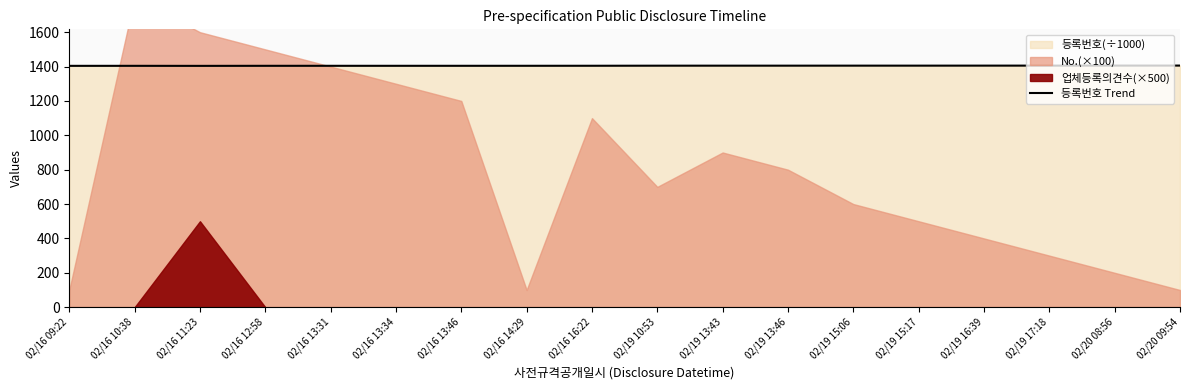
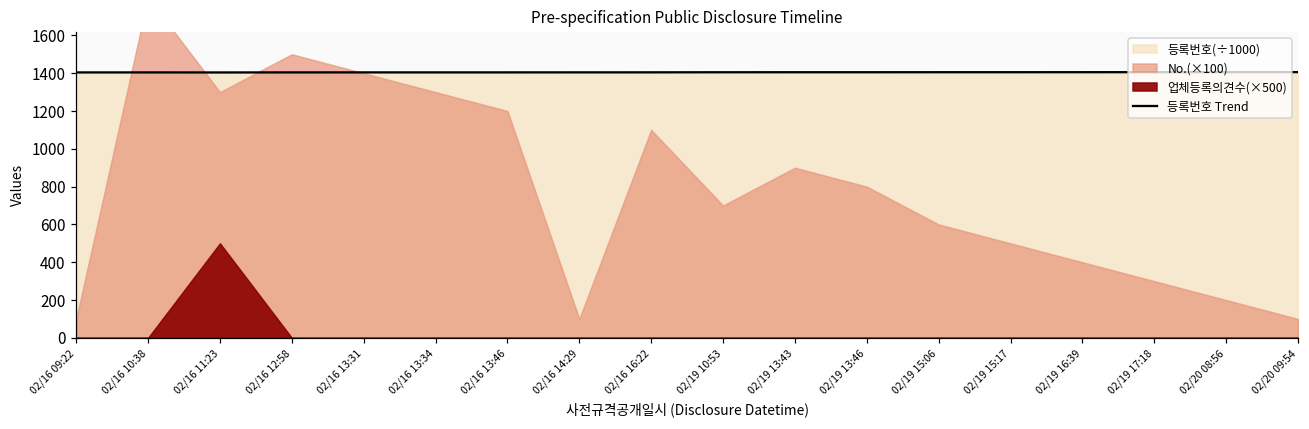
  {
    "등록번호(÷1000)": {
      "02/16 09:22": 1400,
      "02/16 10:38": 1400,
      "02/16 11:23": 1400,
      "02/16 12:58": 1400,
      "02/16 13:34": 1400,
      "02/16 13:46": 1400,
      "02/16 14:29": 1400,
      "02/16 16:22": 1400,
      "02/19 10:53": 1410,
      "02/19 13:43": 1410,
      "02/19 13:46": 1410,
      "02/19 15:06": 1410,
      "02/19 15:17": 1410,
      "02/19 16:39": 1410,
      "02/20 09:54": 1410
    },
    "No.(×100)": {
      "02/16 09:22": 100,
-     "02/16 11:23": 1600,
+     "02/16 11:23": 1300,
      "02/16 12:58": 1500,
      "02/16 13:34": 1300,
      "02/16 13:46": 1200,
      "02/16 14:29": 100,
      "02/16 16:22": 1100,
      "02/19 10:53": 700,
      "02/19 13:43": 900,
      "02/19 13:46": 800,
      "02/19 15:06": 600,
      "02/19 15:17": 500,
      "02/19 16:39": 400,
      "02/19 17:18": 300,
      "02/20 08:56": 200,
      "02/20 09:54": 100
    },
    "업체등록의견수(×500)": {
      "02/16 09:22": 0,
      "02/16 10:38": 0,
      "02/16 11:23": 500,
      "02/16 12:58": 0,
      "02/16 13:31": 0,
      "02/16 13:34": 0,
      "02/16 13:46": 0,
      "02/16 14:29": 0,
      "02/16 16:22": 0,
      "02/19 10:53": 0,
      "02/19 13:43": 0,
      "02/19 13:46": 0,
      "02/19 15:06": 0,
      "02/19 15:17": 0,
      "02/19 16:39": 0,
      "02/19 17:18": 0,
      "02/20 08:56": 0,
      "02/20 09:54": 0
    }
  }
